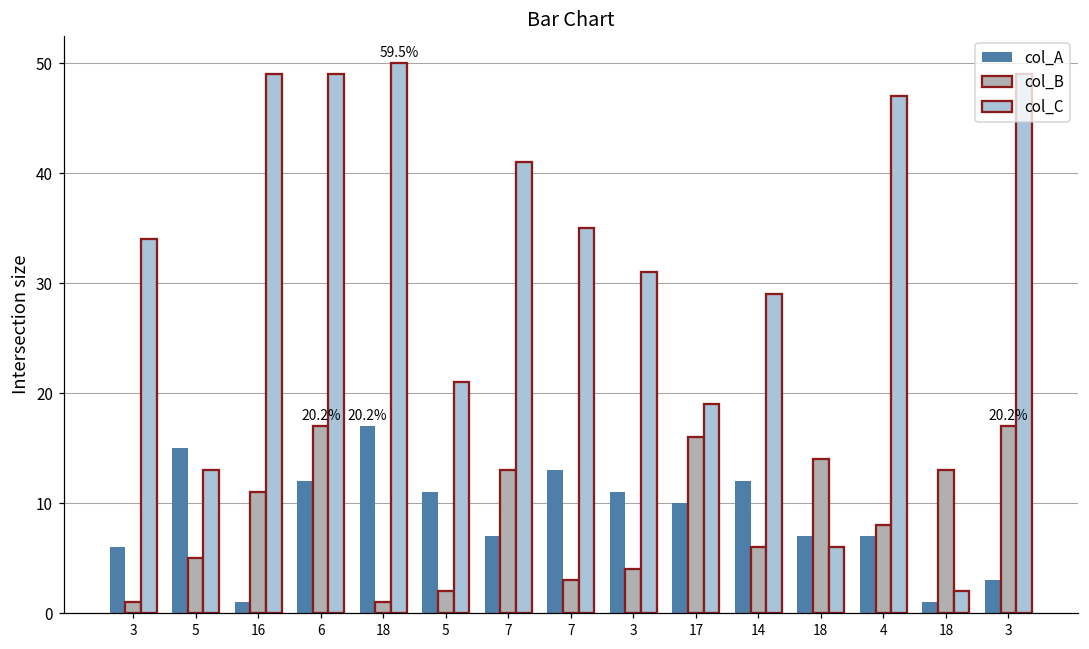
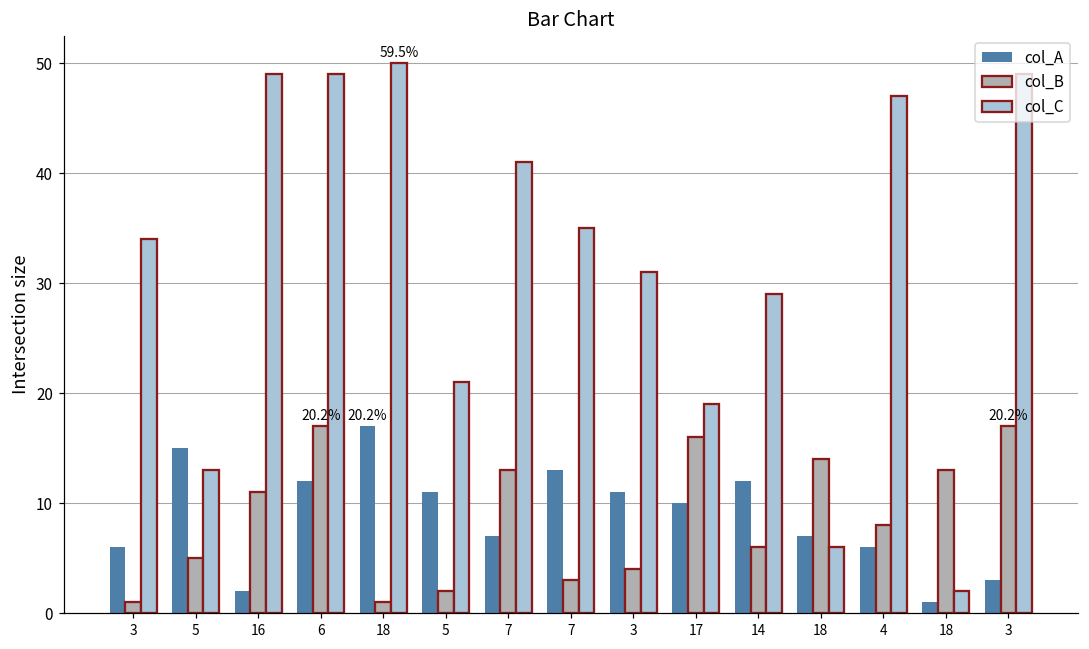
  {
    "col_A": {
-     "16": 1,
+     "16": 2,
      "6": 12,
      "17": 10,
      "14": 12,
-     "4": 7
+     "4": 6
    }
  }
